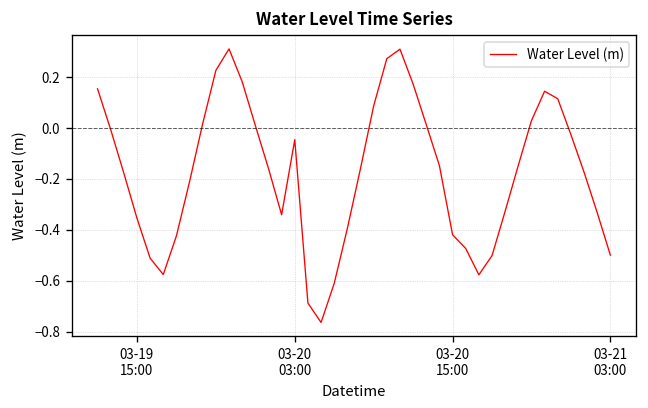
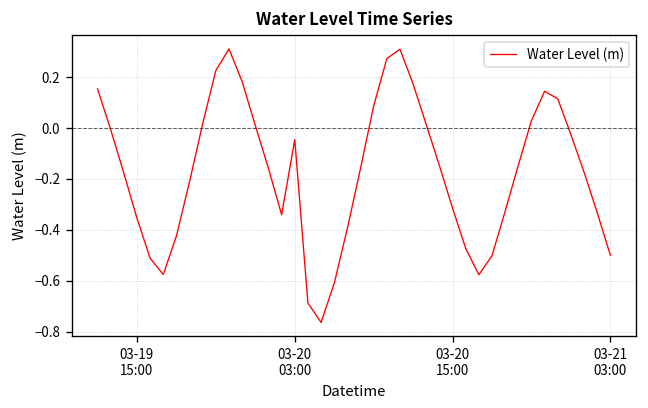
  {
    "03-19 15:00": -0.35,
    "03-20 03:00": -0.05,
-   "03-20 15:00": -0.42,
+   "03-20 15:00": -0.31,
    "03-21 03:00": -0.50
  }
